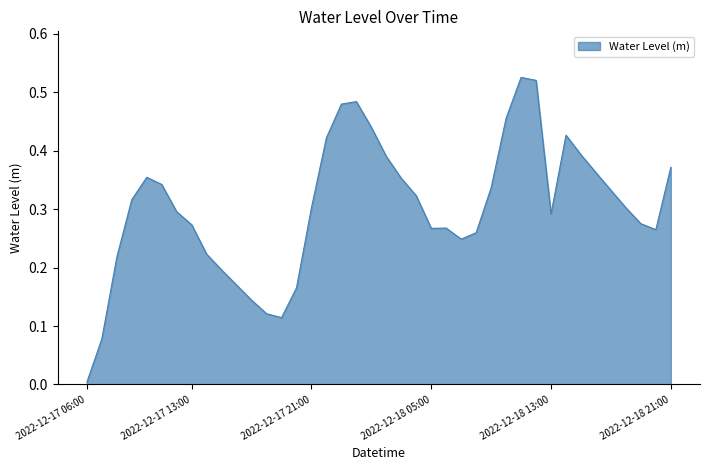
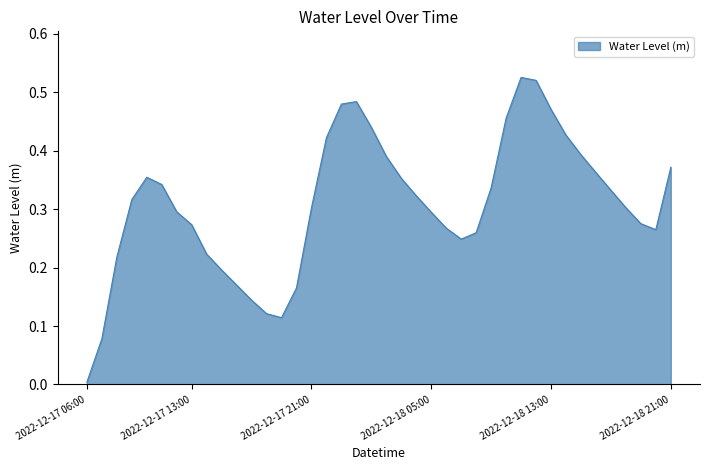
  {
    "2022-12-17 06:00": 0.00,
    "2022-12-17 13:00": 0.27,
    "2022-12-17 21:00": 0.30,
-   "2022-12-18 05:00": 0.27,
-   "2022-12-18 13:00": 0.29,
+   "2022-12-18 05:00": 0.29,
+   "2022-12-18 13:00": 0.47,
    "2022-12-18 21:00": 0.37
  }
